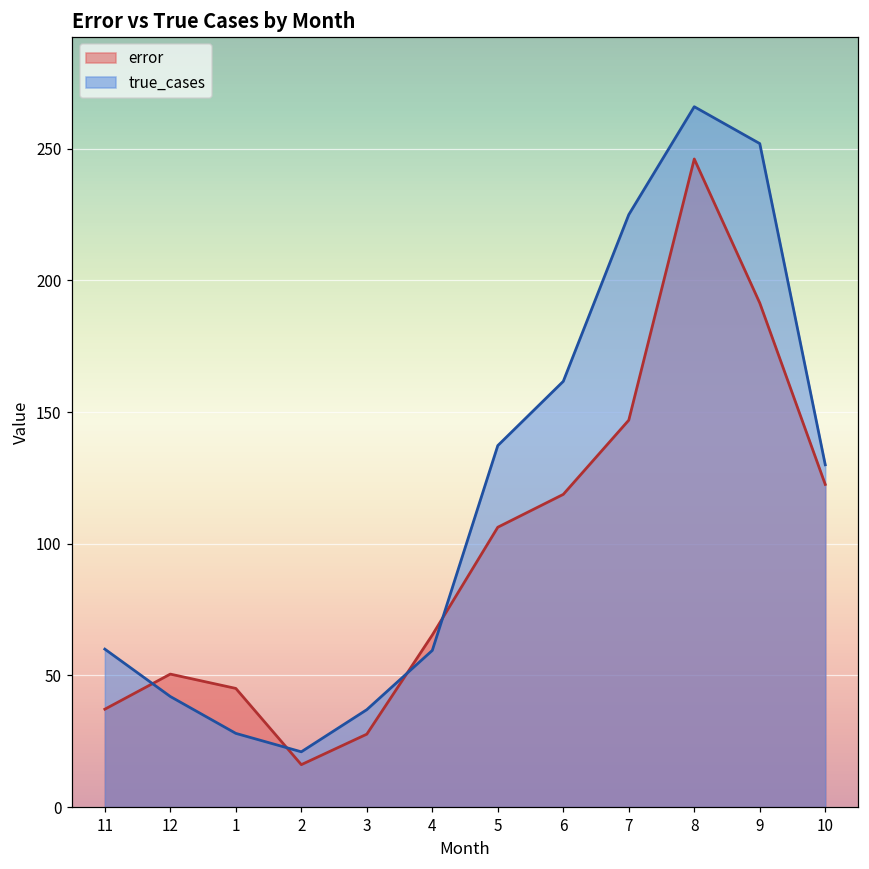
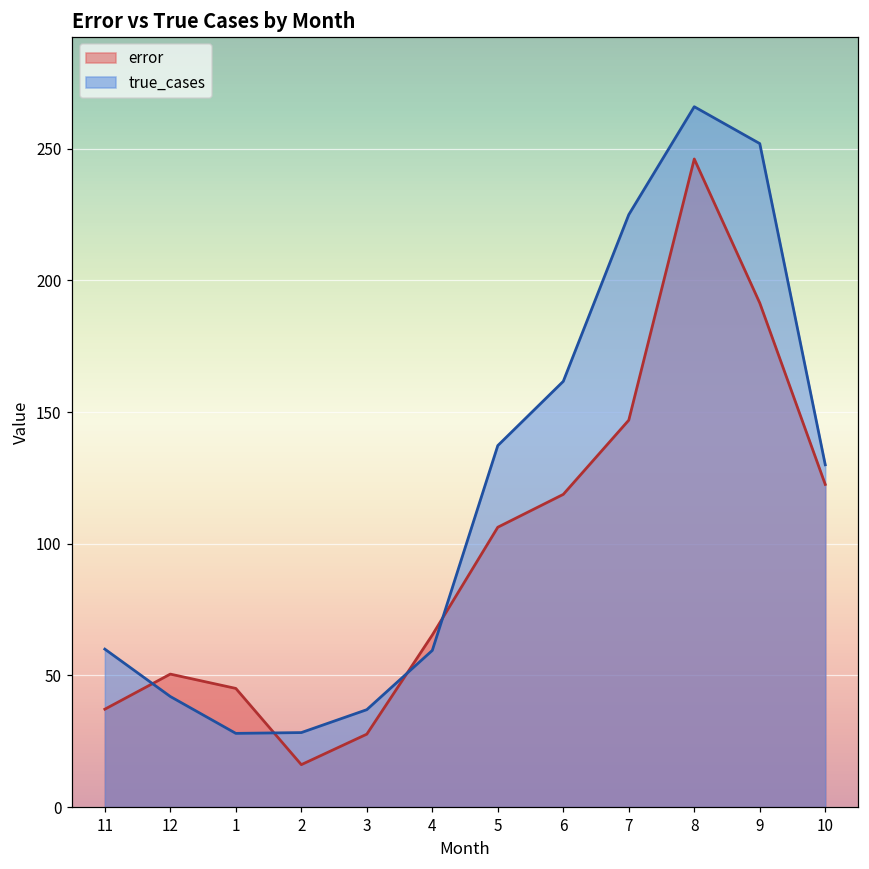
  {
    "error": {
      "11": 37,
      "12": 51,
      "1": 45,
      "2": 16,
      "3": 28,
      "4": 65,
      "5": 106,
      "6": 119,
      "7": 147,
      "8": 246,
      "9": 191,
      "10": 123
    },
    "true_cases": {
      "11": 60,
      "12": 42,
      "1": 28,
-     "2": 21,
+     "2": 28,
      "3": 37,
      "4": 60,
      "5": 137,
      "6": 162,
      "7": 225,
      "8": 266,
      "9": 252,
      "10": 130
    }
  }
